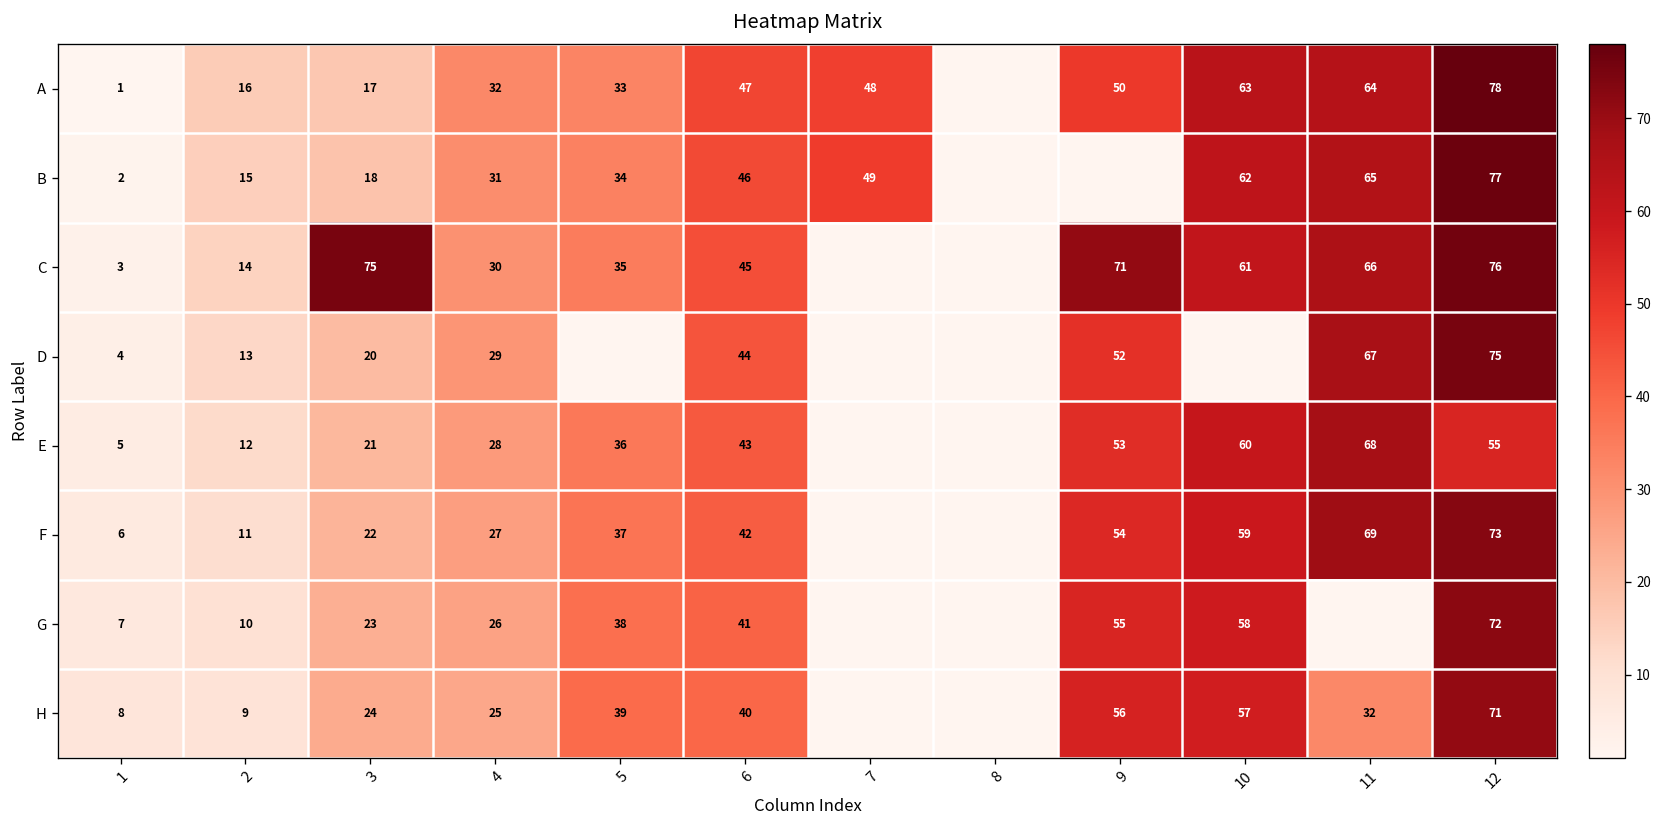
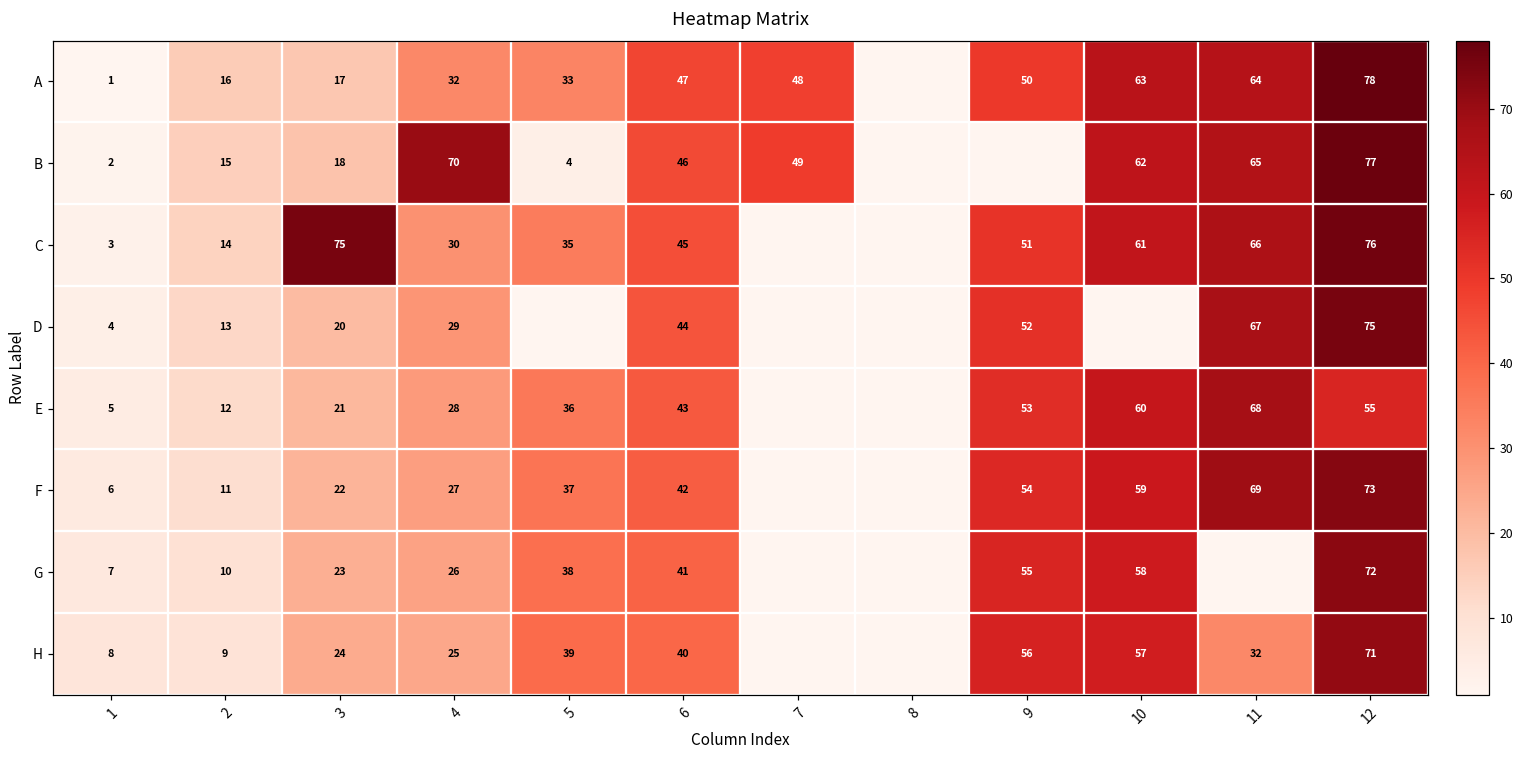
  {
    "A": {
      "1": 1,
      "2": 16,
      "3": 17,
      "4": 32,
      "5": 33,
      "6": 47,
      "7": 48,
      "9": 50,
      "10": 63,
      "11": 64,
      "12": 78
    },
    "B": {
      "1": 2,
      "2": 15,
      "3": 18,
-     "4": 31,
-     "5": 34,
+     "4": 70,
+     "5": 4,
      "6": 46,
      "7": 49,
      "10": 62,
      "11": 65,
      "12": 77
    },
    "C": {
      "1": 3,
      "2": 14,
      "3": 75,
      "4": 30,
      "5": 35,
      "6": 45,
-     "9": 71,
+     "9": 51,
      "10": 61,
      "11": 66,
      "12": 76
    },
    "D": {
      "1": 4,
      "2": 13,
      "3": 20,
      "4": 29,
      "6": 44,
      "9": 52,
      "11": 67,
      "12": 75
    },
    "E": {
      "1": 5,
      "2": 12,
      "3": 21,
      "4": 28,
      "5": 36,
      "6": 43,
      "9": 53,
      "10": 60,
      "11": 68,
      "12": 55
    },
    "F": {
      "1": 6,
      "2": 11,
      "3": 22,
      "4": 27,
      "5": 37,
      "6": 42,
      "9": 54,
      "10": 59,
      "11": 69,
      "12": 73
    },
    "G": {
      "1": 7,
      "2": 10,
      "3": 23,
      "4": 26,
      "5": 38,
      "6": 41,
      "9": 55,
      "10": 58,
      "12": 72
    },
    "H": {
      "1": 8,
      "2": 9,
      "3": 24,
      "4": 25,
      "5": 39,
      "6": 40,
      "9": 56,
      "10": 57,
      "11": 32,
      "12": 71
    }
  }
